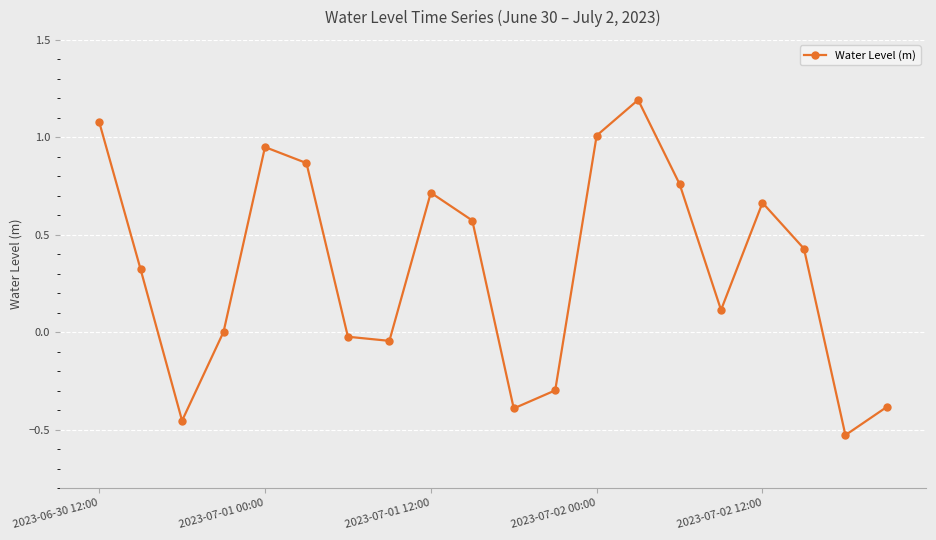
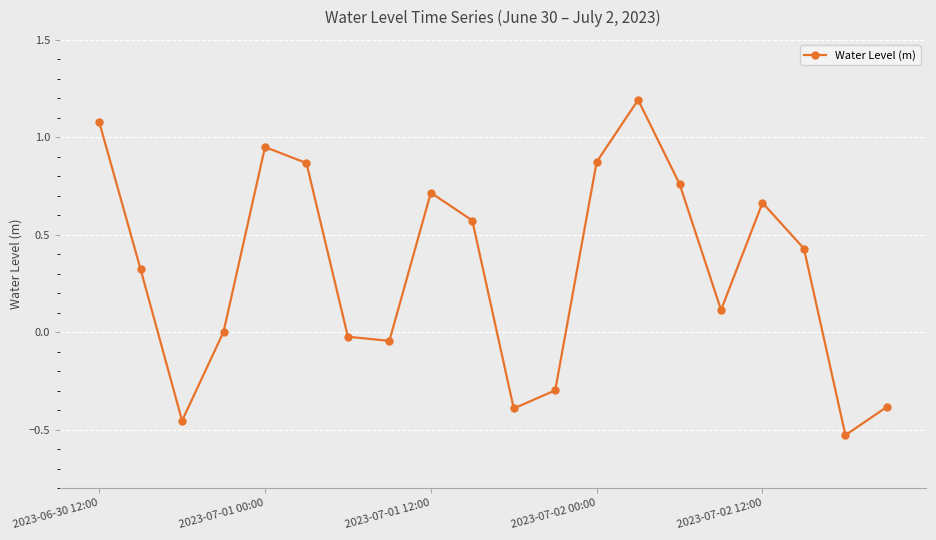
  {
    "2023-06-30 12:00": 1.08,
    "2023-07-01 00:00": 0.95,
    "2023-07-01 12:00": 0.72,
-   "2023-07-02 00:00": 1.01,
+   "2023-07-02 00:00": 0.87,
    "2023-07-02 12:00": 0.66
  }
